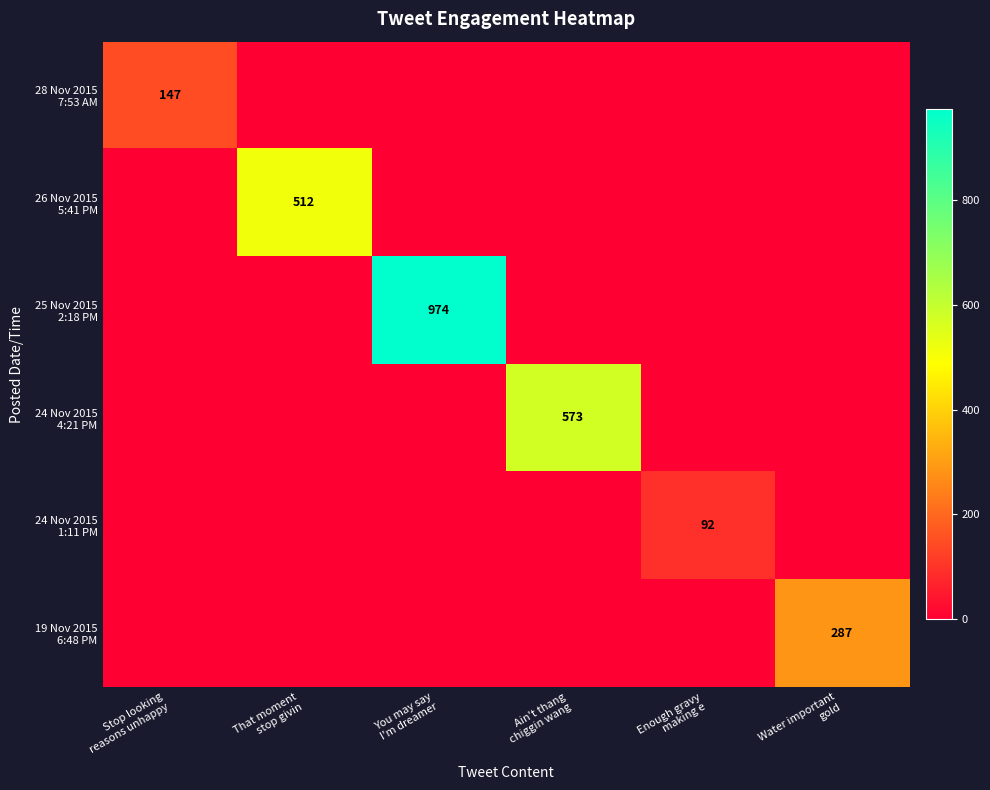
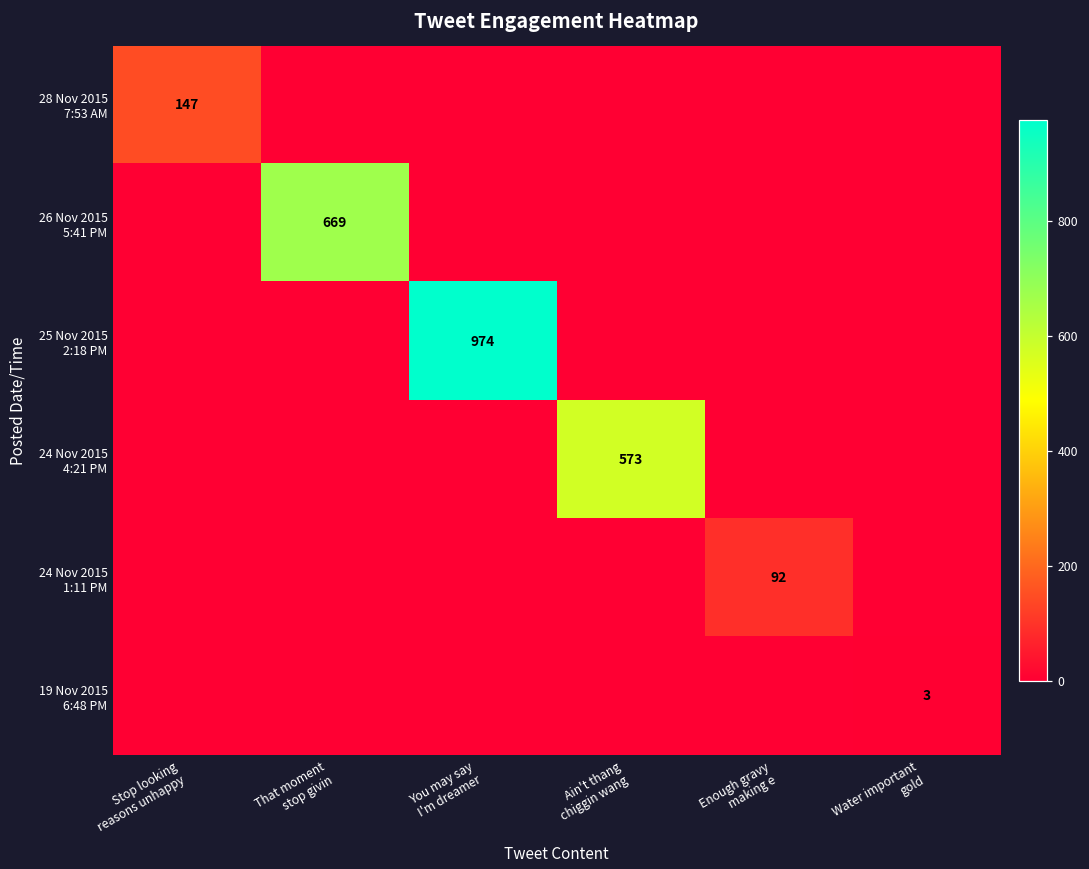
  {
    "28 Nov 2015 7:53 AM": {
      "Stop looking reasons unhappy": 147
    },
    "26 Nov 2015 5:41 PM": {
-     "That moment stop givin": 512
+     "That moment stop givin": 669
    },
    "25 Nov 2015 2:18 PM": {
      "You may say I'm dreamer": 974
    },
    "24 Nov 2015 4:21 PM": {
      "Ain't thang chiggin wang": 573
    },
    "24 Nov 2015 1:11 PM": {
      "Enough gravy making e": 92
    },
    "19 Nov 2015 6:48 PM": {
-     "Water important gold": 287
+     "Water important gold": 3
    }
  }
